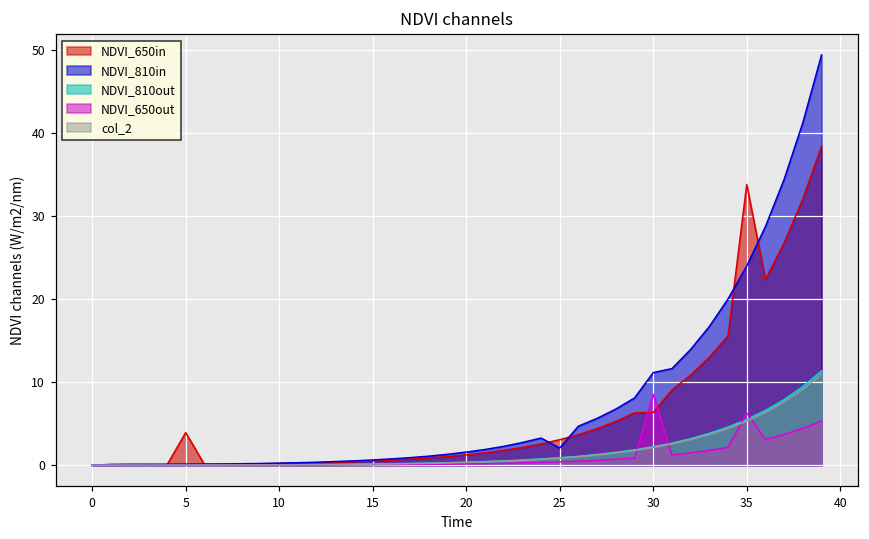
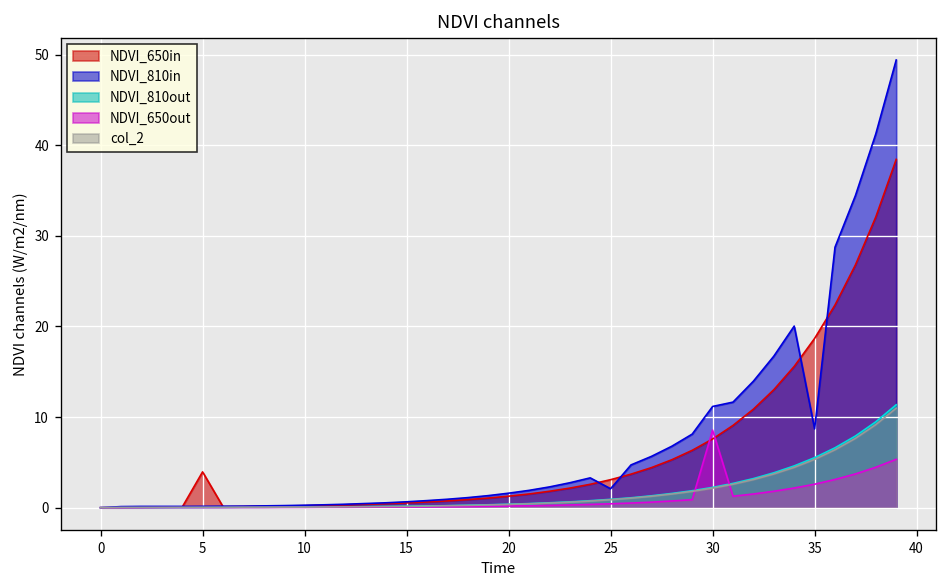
  {
    "NDVI_650in": {
      "5": 4,
      "25": 3,
-     "30": 6,
-     "35": 34
+     "30": 8,
+     "35": 19
    },
    "NDVI_810in": {
      "25": 2,
      "30": 11,
-     "35": 24
+     "35": 9
    },
    "NDVI_650out": {
      "25": 0,
      "30": 9,
-     "35": 6
+     "35": 3
    }
  }
